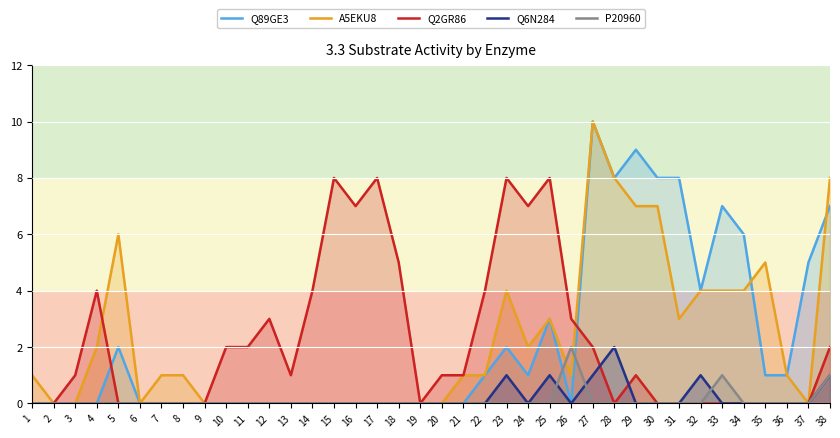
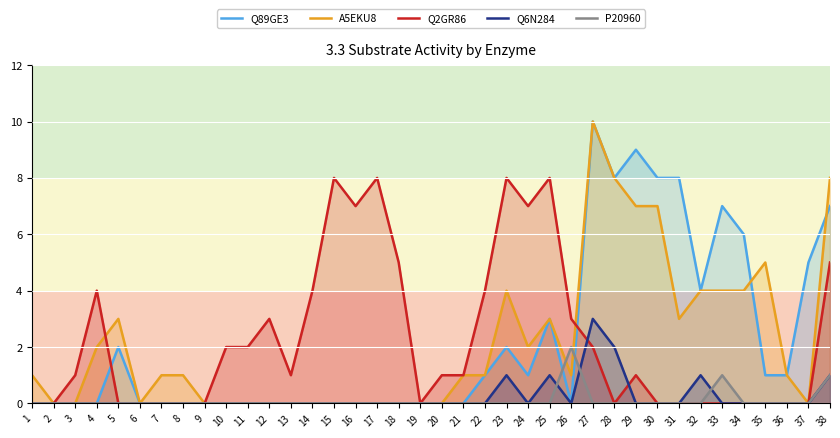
  {
    "Q89GE3": {
      "5": 2,
      "23": 2,
      "24": 1,
      "29": 9,
      "30": 8,
      "31": 8,
      "33": 7,
      "34": 6,
      "35": 1,
      "37": 5,
      "38": 7
    },
    "A5EKU8": {
      "1": 1,
      "4": 2,
-     "5": 6,
+     "5": 3,
      "7": 1,
      "8": 1,
      "23": 4,
      "24": 2,
      "26": 1,
      "29": 7,
      "30": 7,
      "31": 3,
      "33": 4,
      "34": 4,
      "35": 5,
      "38": 8
    },
    "Q2GR86": {
      "3": 1,
      "4": 4,
      "10": 2,
      "11": 2,
      "12": 3,
      "13": 1,
      "14": 4,
      "15": 8,
      "16": 7,
      "17": 8,
      "18": 5,
      "20": 1,
      "22": 4,
      "23": 8,
      "24": 7,
      "25": 8,
      "26": 3,
      "27": 2,
      "29": 1,
-     "38": 2
+     "38": 5
    },
    "Q6N284": {
      "23": 1,
      "25": 1,
-     "27": 1,
+     "27": 3,
      "28": 2,
      "32": 1
    },
    "P20960": {
      "23": 0,
      "25": 0,
      "26": 2,
      "27": 0,
      "33": 1
    }
  }
